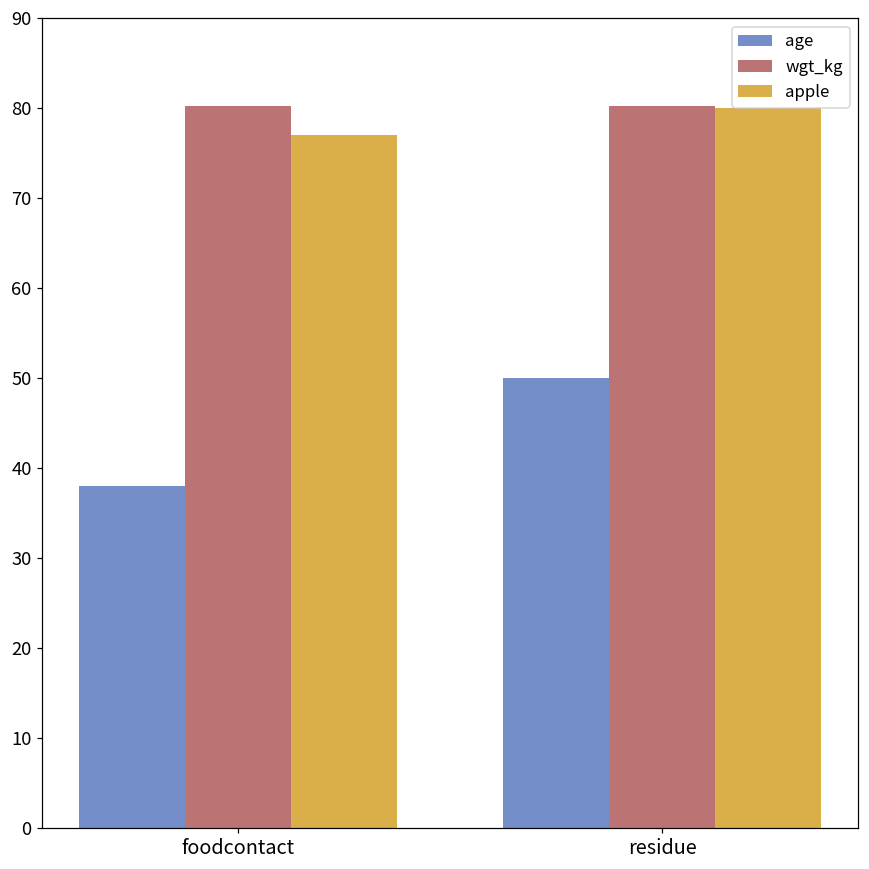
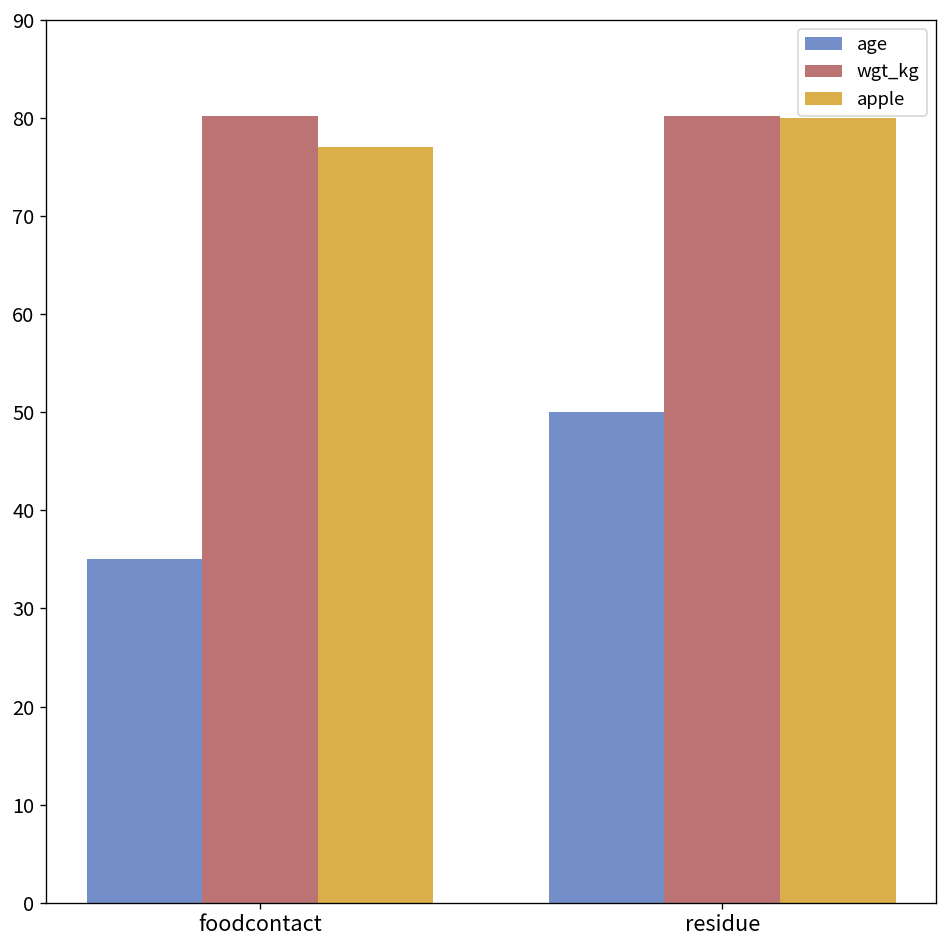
  {
    "age": {
-     "foodcontact": 38,
+     "foodcontact": 35,
      "residue": 50
    },
    "wgt_kg": {
      "foodcontact": 80,
      "residue": 80
    },
    "apple": {
      "foodcontact": 77
    }
  }
